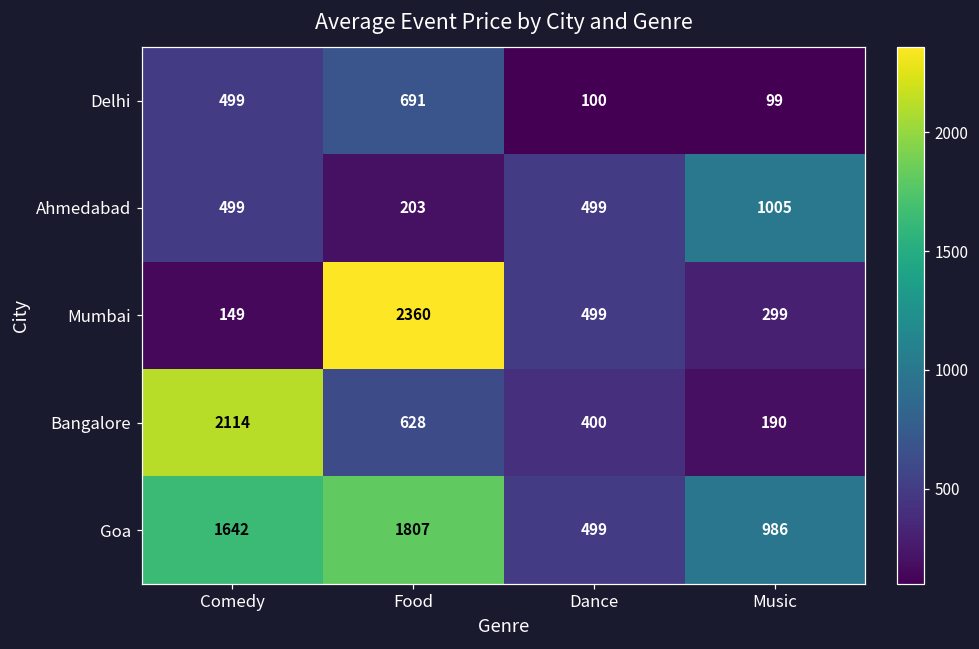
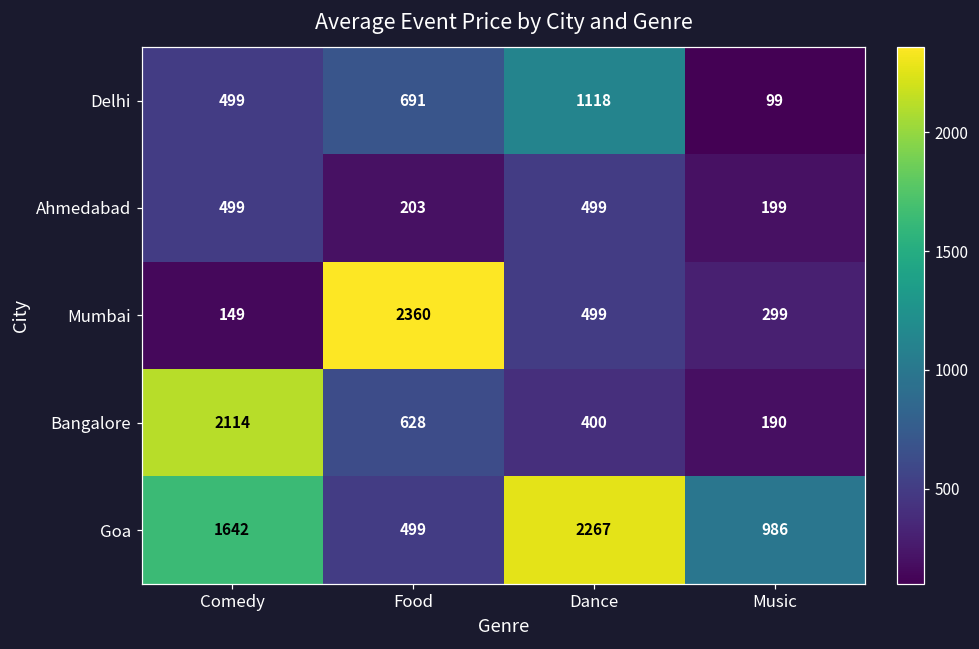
  {
    "Delhi": {
      "Comedy": 499,
      "Food": 691,
-     "Dance": 100,
+     "Dance": 1118,
      "Music": 99
    },
    "Ahmedabad": {
      "Comedy": 499,
      "Food": 203,
      "Dance": 499,
-     "Music": 1005
+     "Music": 199
    },
    "Mumbai": {
      "Comedy": 149,
      "Food": 2360,
      "Dance": 499,
      "Music": 299
    },
    "Bangalore": {
      "Comedy": 2114,
      "Food": 628,
      "Dance": 400,
      "Music": 190
    },
    "Goa": {
      "Comedy": 1642,
-     "Food": 1807,
-     "Dance": 499,
+     "Food": 499,
+     "Dance": 2267,
      "Music": 986
    }
  }
